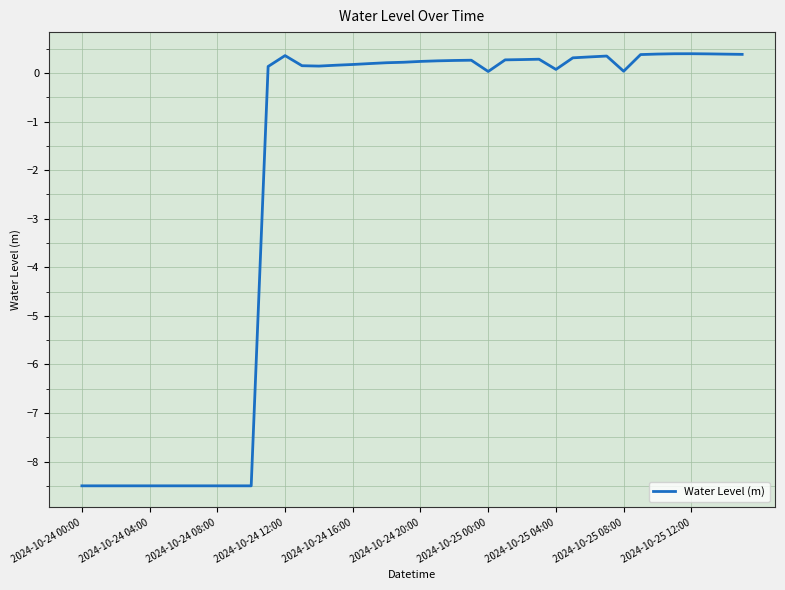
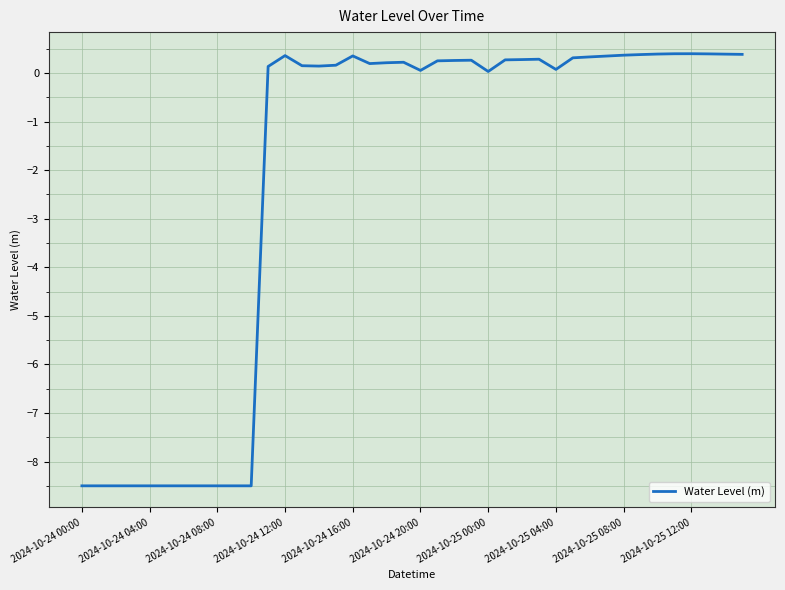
  {
    "2024-10-24 00:00": -8.5,
    "2024-10-24 04:00": -8.5,
    "2024-10-24 08:00": -8.5,
    "2024-10-24 12:00": 0.4,
-   "2024-10-24 16:00": 0.2,
-   "2024-10-24 20:00": 0.2,
+   "2024-10-24 16:00": 0.4,
+   "2024-10-24 20:00": 0.1,
    "2024-10-25 00:00": 0.0,
    "2024-10-25 04:00": 0.1,
-   "2024-10-25 08:00": 0.0,
+   "2024-10-25 08:00": 0.4,
    "2024-10-25 12:00": 0.4
  }
